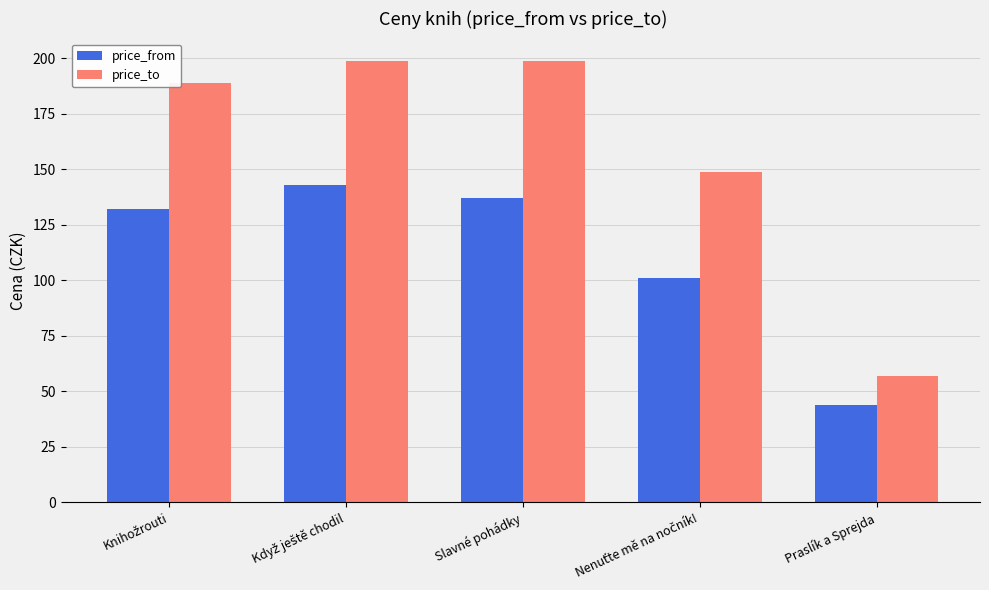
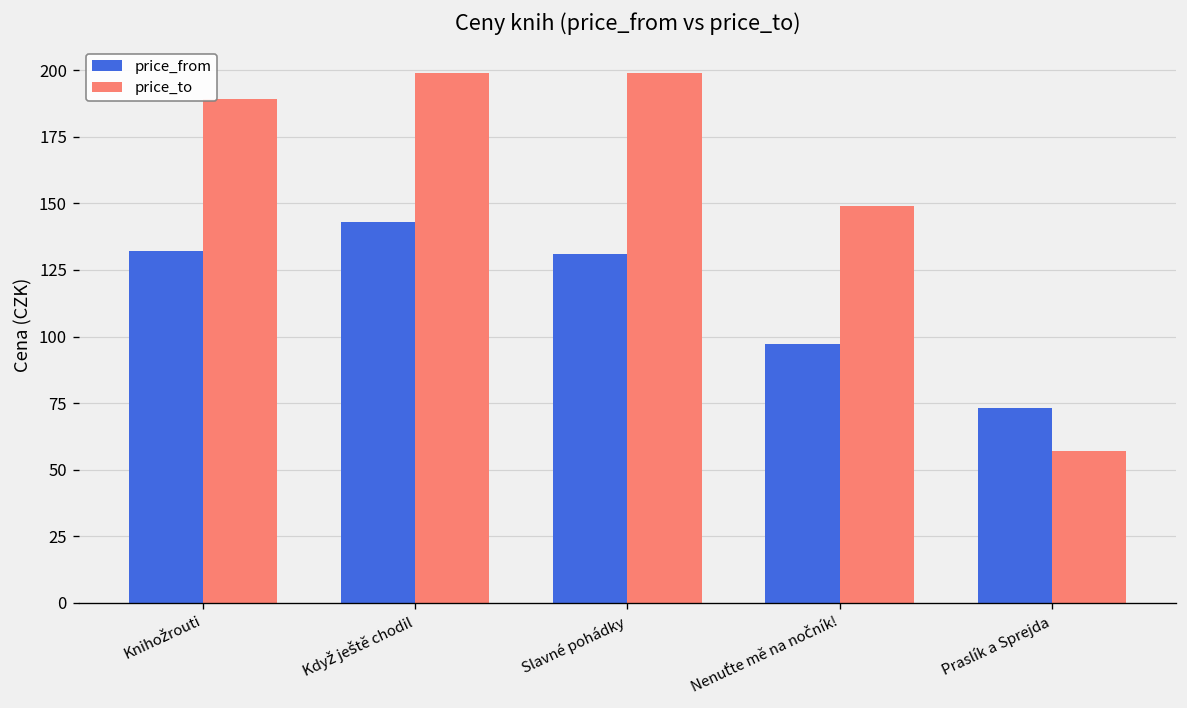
  {
    "price_from": {
      "Knihožrouti": 132,
      "Když ještě chodil": 143,
-     "Slavné pohádky": 137,
-     "Nenuťte mě na nočník!": 101,
-     "Praslík a Sprejda": 44
+     "Slavné pohádky": 131,
+     "Nenuťte mě na nočník!": 97,
+     "Praslík a Sprejda": 73
    },
    "price_to": {
      "Knihožrouti": 189,
      "Když ještě chodil": 199,
      "Slavné pohádky": 199,
      "Nenuťte mě na nočník!": 149,
      "Praslík a Sprejda": 57
    }
  }
